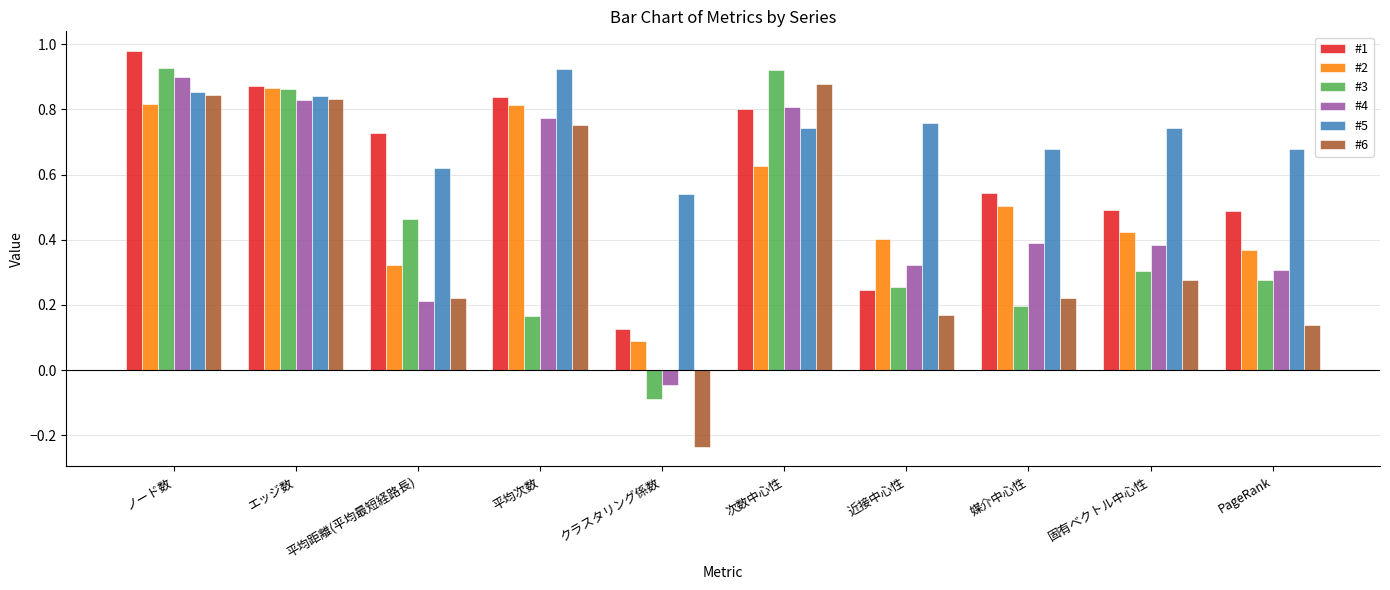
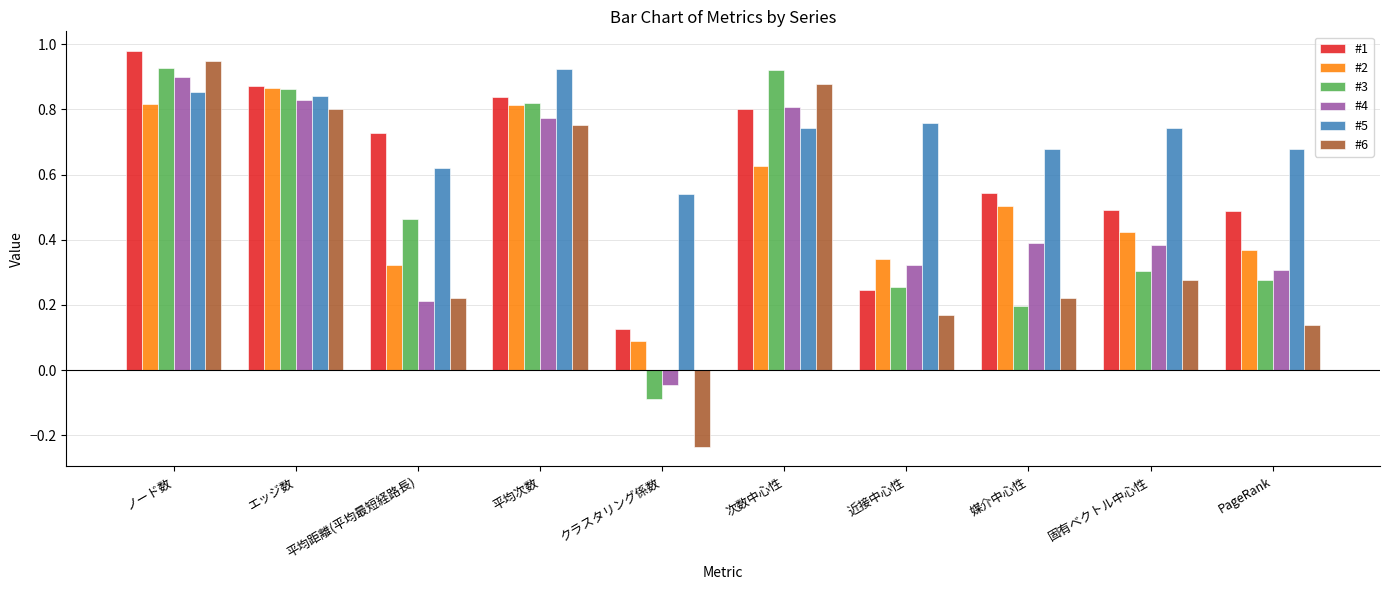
  {
    "#1": {
      "ノード数": 0.98,
      "エッジ数": 0.87,
      "平均距離(平均最短経路長)": 0.73,
      "平均次数": 0.84,
      "クラスタリング係数": 0.13,
      "次数中心性": 0.80,
      "近接中心性": 0.25,
      "媒介中心性": 0.54,
      "固有ベクトル中心性": 0.49,
      "PageRank": 0.49
    },
    "#2": {
      "ノード数": 0.82,
      "エッジ数": 0.86,
      "平均距離(平均最短経路長)": 0.32,
      "平均次数": 0.81,
      "クラスタリング係数": 0.09,
      "次数中心性": 0.63,
-     "近接中心性": 0.40,
+     "近接中心性": 0.34,
      "媒介中心性": 0.50,
      "固有ベクトル中心性": 0.42,
      "PageRank": 0.37
    },
    "#3": {
      "ノード数": 0.93,
      "エッジ数": 0.86,
      "平均距離(平均最短経路長)": 0.46,
-     "平均次数": 0.17,
+     "平均次数": 0.82,
      "クラスタリング係数": -0.09,
      "次数中心性": 0.92,
      "近接中心性": 0.25,
      "媒介中心性": 0.20,
      "固有ベクトル中心性": 0.30,
      "PageRank": 0.28
    },
    "#4": {
      "ノード数": 0.90,
      "エッジ数": 0.83,
      "平均距離(平均最短経路長)": 0.21,
      "平均次数": 0.78,
      "クラスタリング係数": -0.05,
      "次数中心性": 0.81,
      "近接中心性": 0.32,
      "媒介中心性": 0.39,
      "固有ベクトル中心性": 0.38,
      "PageRank": 0.31
    },
    "#5": {
      "ノード数": 0.85,
      "エッジ数": 0.84,
      "平均距離(平均最短経路長)": 0.62,
      "平均次数": 0.92,
      "クラスタリング係数": 0.54,
      "次数中心性": 0.74,
      "近接中心性": 0.76,
      "媒介中心性": 0.68,
      "固有ベクトル中心性": 0.74,
      "PageRank": 0.68
    },
    "#6": {
-     "ノード数": 0.84,
-     "エッジ数": 0.83,
+     "ノード数": 0.95,
+     "エッジ数": 0.80,
      "平均距離(平均最短経路長)": 0.22,
      "平均次数": 0.75,
      "クラスタリング係数": -0.23,
      "次数中心性": 0.88,
      "近接中心性": 0.17,
      "媒介中心性": 0.22,
      "固有ベクトル中心性": 0.28,
      "PageRank": 0.14
    }
  }
